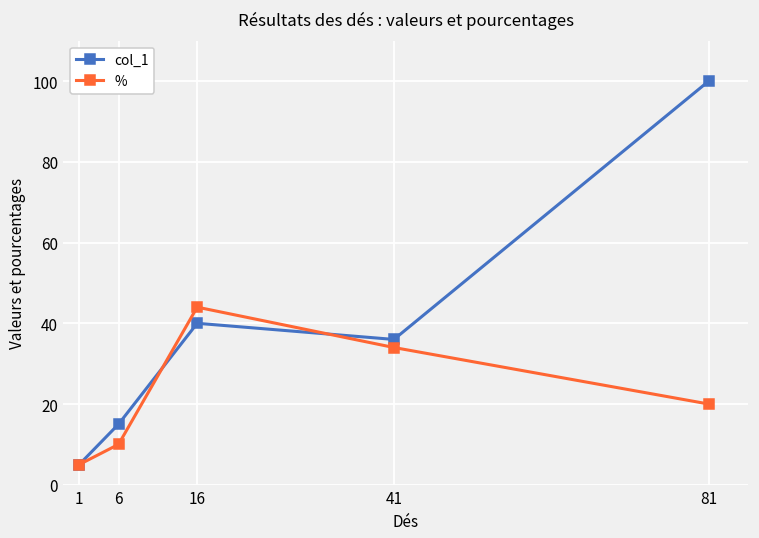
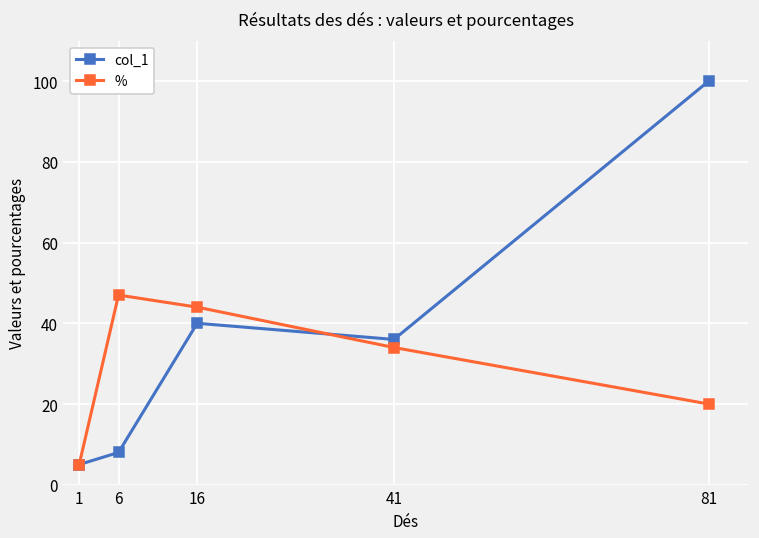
  {
    "col_1": {
-     "6": 15,
+     "6": 8,
      "16": 40,
      "41": 36,
      "81": 100
    },
    "%": {
-     "6": 10,
+     "6": 47,
      "16": 44,
      "41": 34,
      "81": 20
    }
  }
